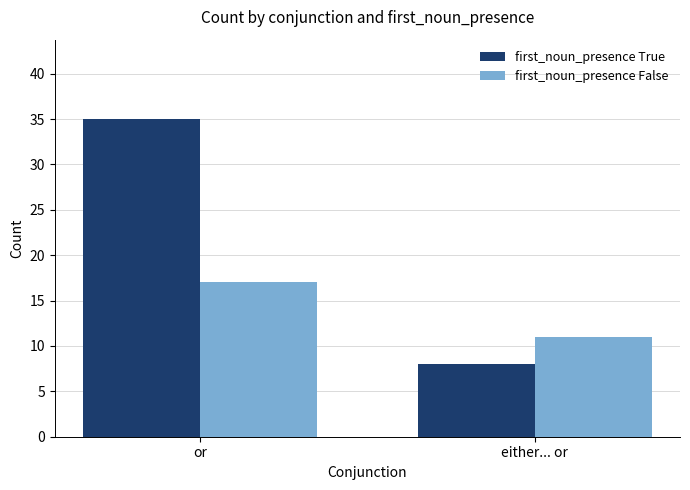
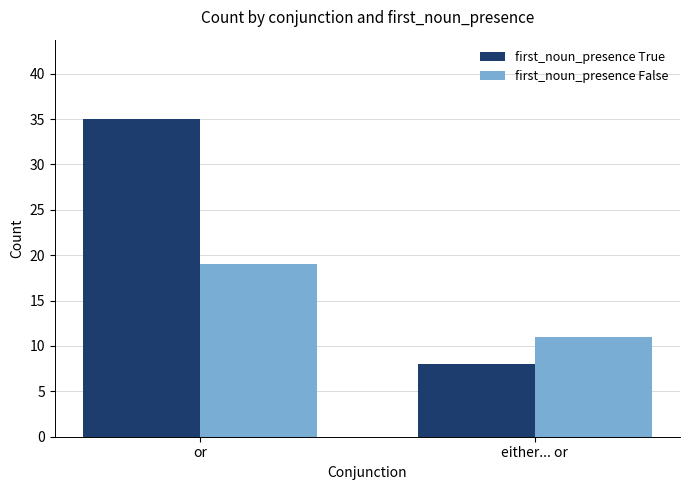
  {
    "first_noun_presence True": {
      "or": 35,
      "either... or": 8
    },
    "first_noun_presence False": {
-     "or": 17,
+     "or": 19,
      "either... or": 11
    }
  }
